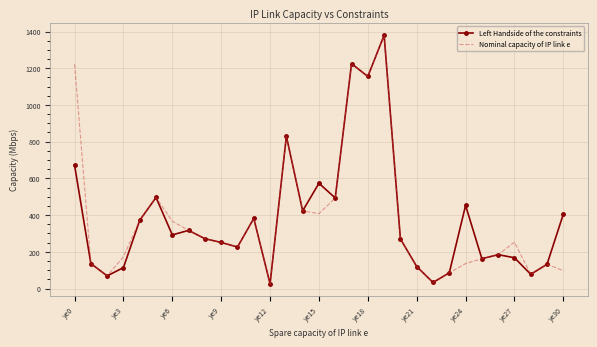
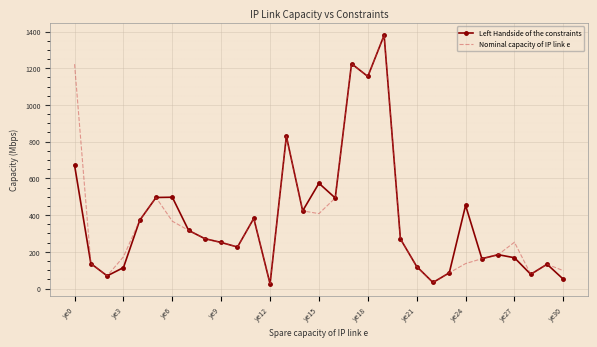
  {
    "Left Handside of the constraints": {
      "ye0": 670,
      "ye3": 110,
-     "ye6": 290,
+     "ye6": 500,
      "ye15": 570,
      "ye24": 450,
      "ye27": 170,
-     "ye30": 410
+     "ye30": 50
    },
    "Nominal capacity of IP link e": {
      "ye0": 1220,
      "ye3": 170,
      "ye6": 370,
      "ye15": 410,
      "ye24": 140,
      "ye27": 250,
      "ye30": 100
    }
  }
